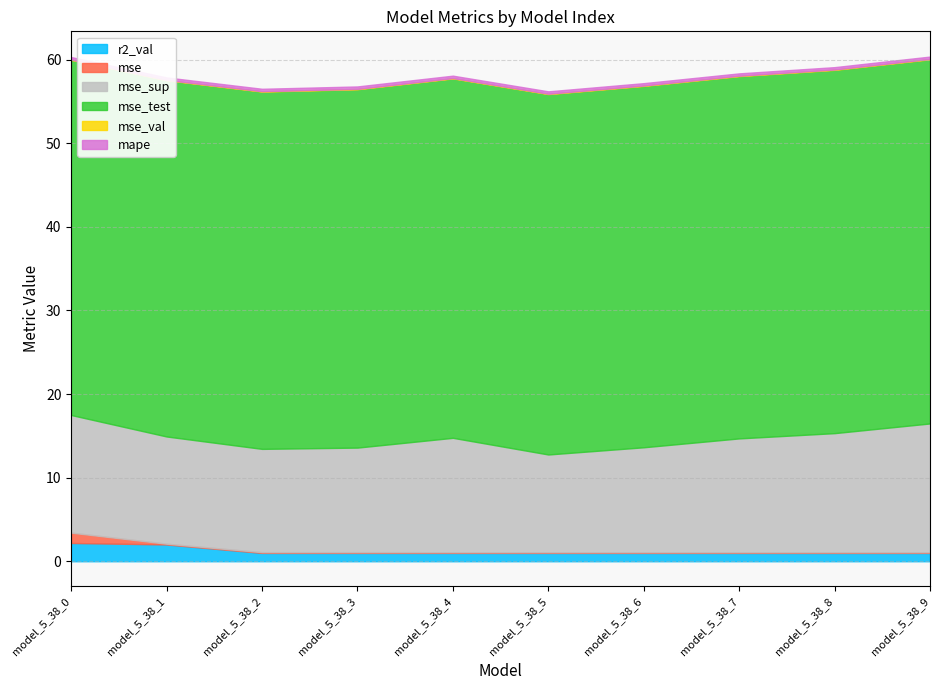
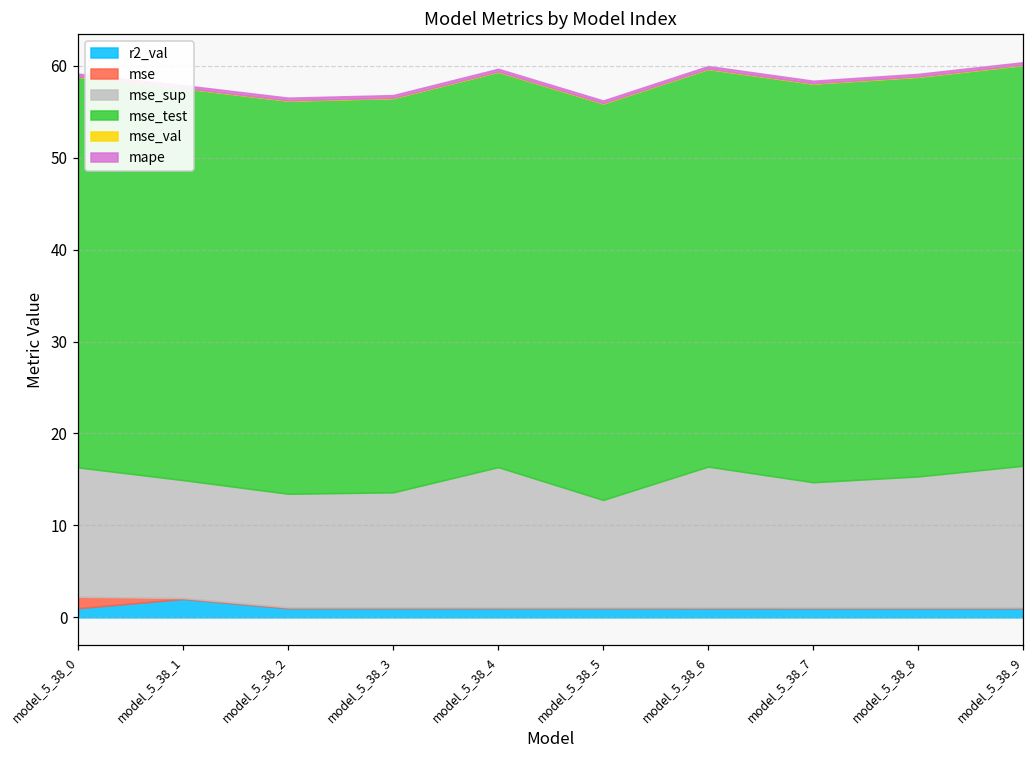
  {
    "r2_val": {
-     "model_5_38_0": 2
+     "model_5_38_0": 1
    },
    "mse": {
      "model_5_38_0": 1
    },
    "mse_sup": {
      "model_5_38_0": 14,
      "model_5_38_1": 13,
      "model_5_38_2": 12,
      "model_5_38_3": 13,
-     "model_5_38_4": 14,
+     "model_5_38_4": 15,
      "model_5_38_5": 12,
-     "model_5_38_6": 13,
+     "model_5_38_6": 15,
      "model_5_38_7": 14,
      "model_5_38_8": 14,
      "model_5_38_9": 15
    }
  }
